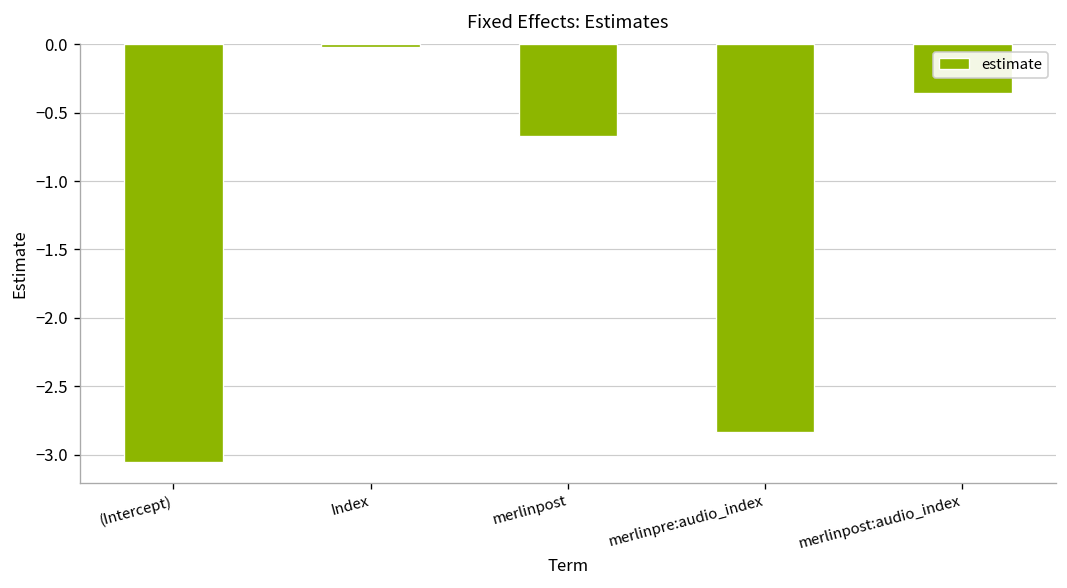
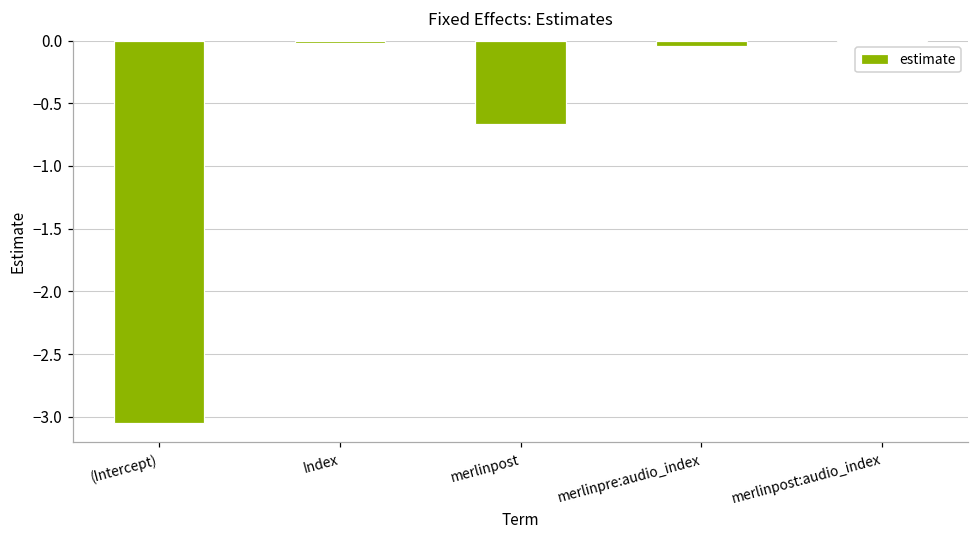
  {
    "(Intercept)": -3.05,
    "merlinpost": -0.67,
-   "merlinpre:audio_index": -2.84,
-   "merlinpost:audio_index": -0.36
+   "merlinpre:audio_index": -0.05,
+   "merlinpost:audio_index": -0.01
  }
